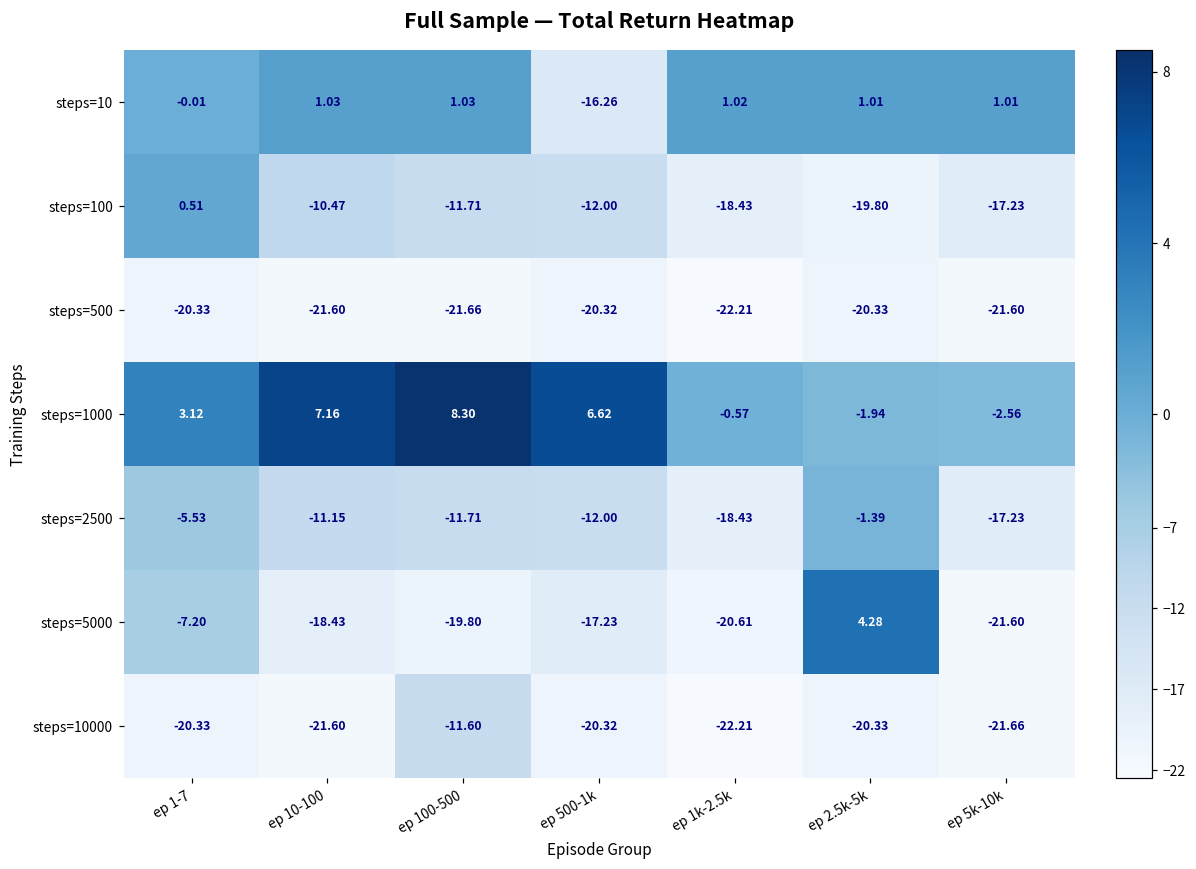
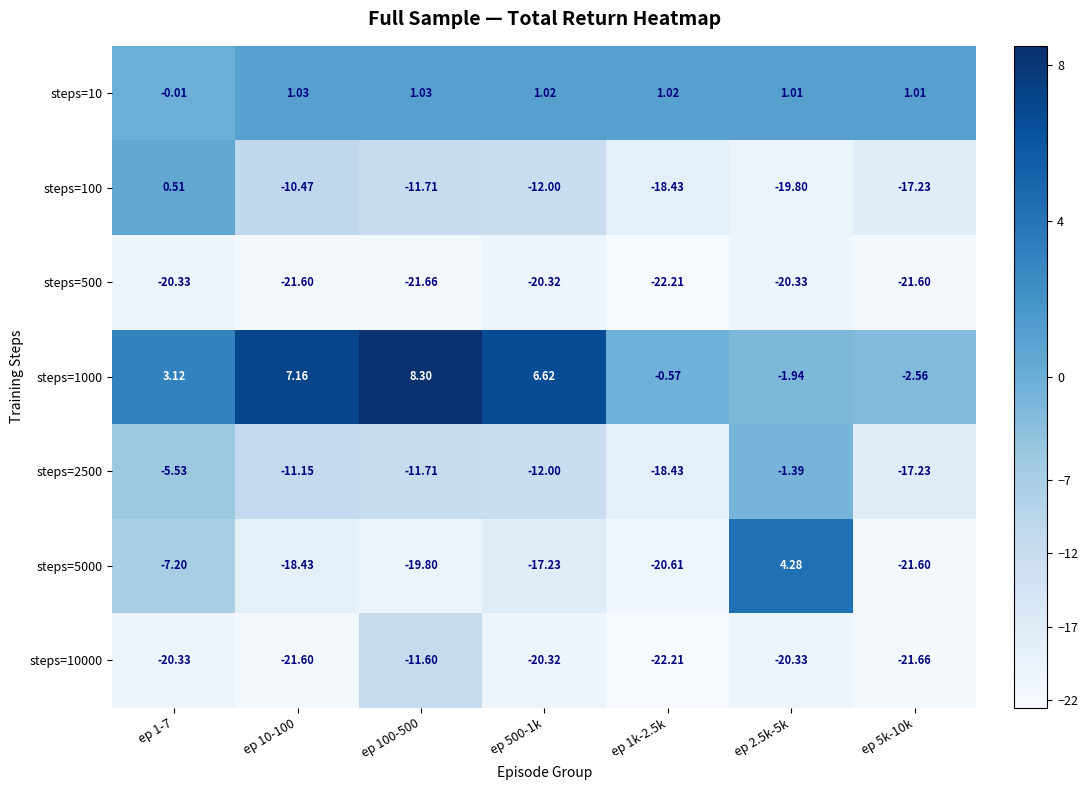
  {
    "steps=10": {
      "ep 1-7": -0.01,
      "ep 10-100": 1.03,
      "ep 100-500": 1.03,
-     "ep 500-1k": -16.26,
+     "ep 500-1k": 1.02,
      "ep 1k-2.5k": 1.02,
      "ep 2.5k-5k": 1.01,
      "ep 5k-10k": 1.01
    },
    "steps=100": {
      "ep 1-7": 0.51,
      "ep 10-100": -10.47,
      "ep 100-500": -11.71,
      "ep 500-1k": -12.00,
      "ep 1k-2.5k": -18.43,
      "ep 2.5k-5k": -19.80,
      "ep 5k-10k": -17.23
    },
    "steps=500": {
      "ep 1-7": -20.33,
      "ep 10-100": -21.60,
      "ep 100-500": -21.66,
      "ep 500-1k": -20.32,
      "ep 1k-2.5k": -22.21,
      "ep 2.5k-5k": -20.33,
      "ep 5k-10k": -21.60
    },
    "steps=1000": {
      "ep 1-7": 3.12,
      "ep 10-100": 7.16,
      "ep 100-500": 8.30,
      "ep 500-1k": 6.62,
      "ep 1k-2.5k": -0.57,
      "ep 2.5k-5k": -1.94,
      "ep 5k-10k": -2.56
    },
    "steps=2500": {
      "ep 1-7": -5.53,
      "ep 10-100": -11.15,
      "ep 100-500": -11.71,
      "ep 500-1k": -12.00,
      "ep 1k-2.5k": -18.43,
      "ep 2.5k-5k": -1.39,
      "ep 5k-10k": -17.23
    },
    "steps=5000": {
      "ep 1-7": -7.20,
      "ep 10-100": -18.43,
      "ep 100-500": -19.80,
      "ep 500-1k": -17.23,
      "ep 1k-2.5k": -20.61,
      "ep 2.5k-5k": 4.28,
      "ep 5k-10k": -21.60
    },
    "steps=10000": {
      "ep 1-7": -20.33,
      "ep 10-100": -21.60,
      "ep 100-500": -11.60,
      "ep 500-1k": -20.32,
      "ep 1k-2.5k": -22.21,
      "ep 2.5k-5k": -20.33,
      "ep 5k-10k": -21.66
    }
  }
